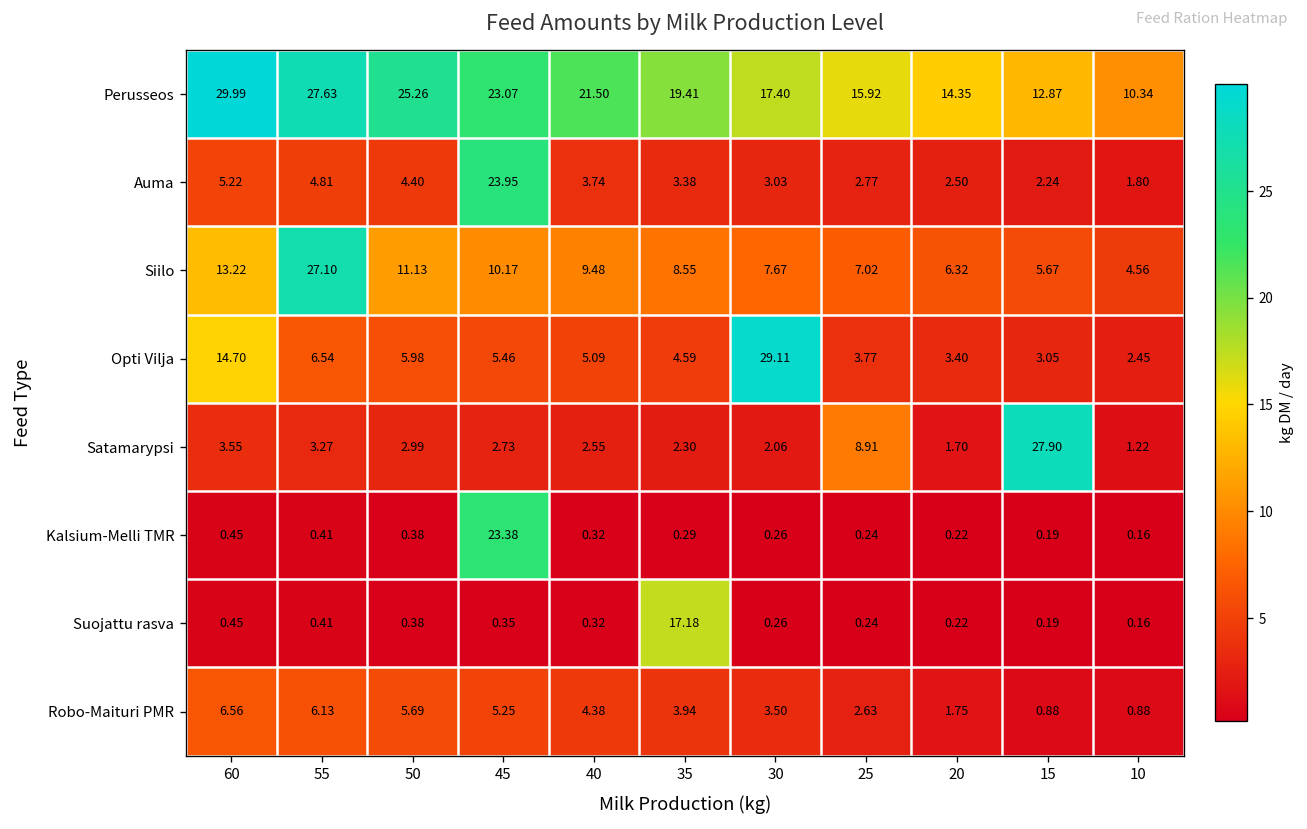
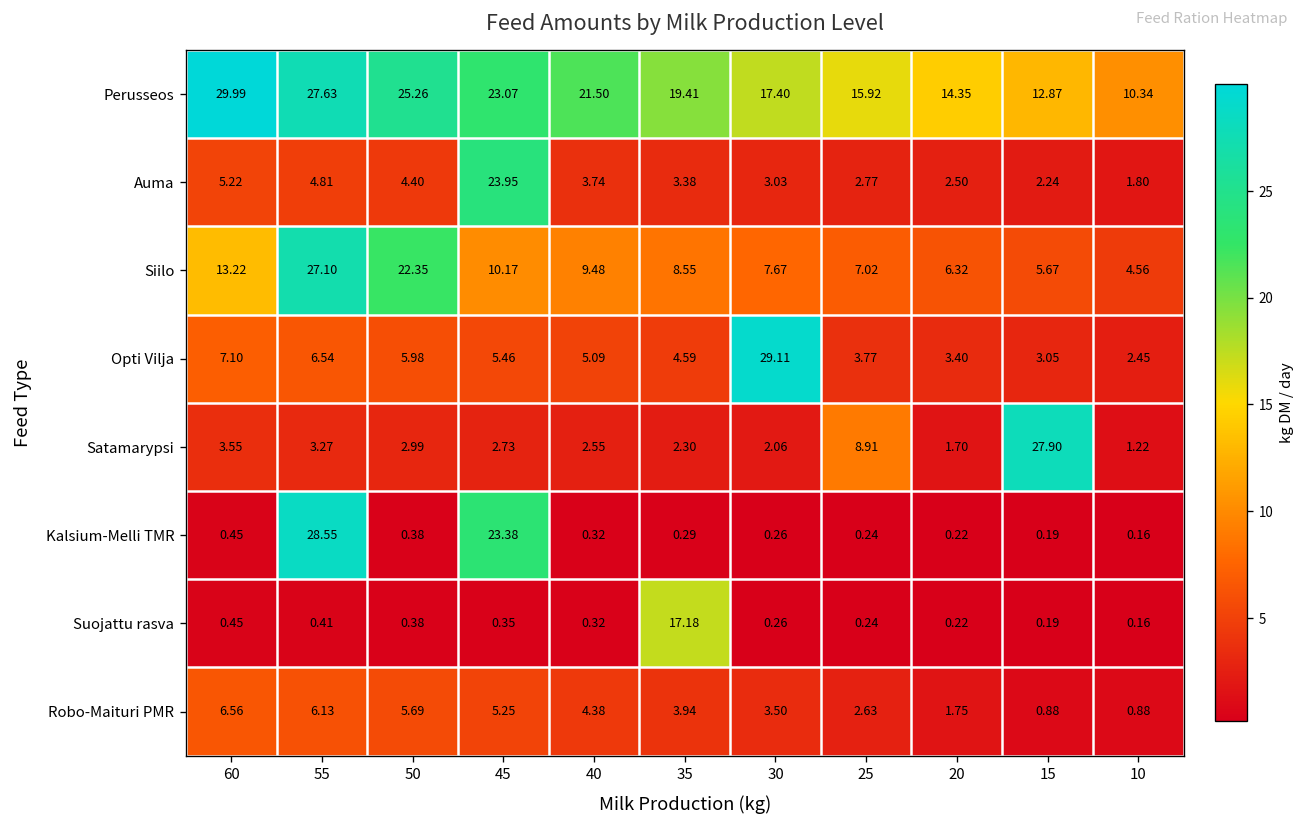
  {
    "Perusseos": {
      "60": 29.99,
      "55": 27.63,
      "50": 25.26,
      "45": 23.07,
      "40": 21.50,
      "35": 19.41,
      "30": 17.40,
      "25": 15.92,
      "20": 14.35,
      "15": 12.87,
      "10": 10.34
    },
    "Auma": {
      "60": 5.22,
      "55": 4.81,
      "50": 4.40,
      "45": 23.95,
      "40": 3.74,
      "35": 3.38,
      "30": 3.03,
      "25": 2.77,
      "20": 2.50,
      "15": 2.24,
      "10": 1.80
    },
    "Siilo": {
      "60": 13.22,
      "55": 27.10,
-     "50": 11.13,
+     "50": 22.35,
      "45": 10.17,
      "40": 9.48,
      "35": 8.55,
      "30": 7.67,
      "25": 7.02,
      "20": 6.32,
      "15": 5.67,
      "10": 4.56
    },
    "Opti Vilja": {
-     "60": 14.70,
+     "60": 7.10,
      "55": 6.54,
      "50": 5.98,
      "45": 5.46,
      "40": 5.09,
      "35": 4.59,
      "30": 29.11,
      "25": 3.77,
      "20": 3.40,
      "15": 3.05,
      "10": 2.45
    },
    "Satamarypsi": {
      "60": 3.55,
      "55": 3.27,
      "50": 2.99,
      "45": 2.73,
      "40": 2.55,
      "35": 2.30,
      "30": 2.06,
      "25": 8.91,
      "20": 1.70,
      "15": 27.90,
      "10": 1.22
    },
    "Kalsium-Melli TMR": {
      "60": 0.45,
-     "55": 0.41,
+     "55": 28.55,
      "50": 0.38,
      "45": 23.38,
      "40": 0.32,
      "35": 0.29,
      "30": 0.26,
      "25": 0.24,
      "20": 0.22,
      "15": 0.19,
      "10": 0.16
    },
    "Suojattu rasva": {
      "60": 0.45,
      "55": 0.41,
      "50": 0.38,
      "45": 0.35,
      "40": 0.32,
      "35": 17.18,
      "30": 0.26,
      "25": 0.24,
      "20": 0.22,
      "15": 0.19,
      "10": 0.16
    },
    "Robo-Maituri PMR": {
      "60": 6.56,
      "55": 6.13,
      "50": 5.69,
      "45": 5.25,
      "40": 4.38,
      "35": 3.94,
      "30": 3.50,
      "25": 2.63,
      "20": 1.75,
      "15": 0.88,
      "10": 0.88
    }
  }
